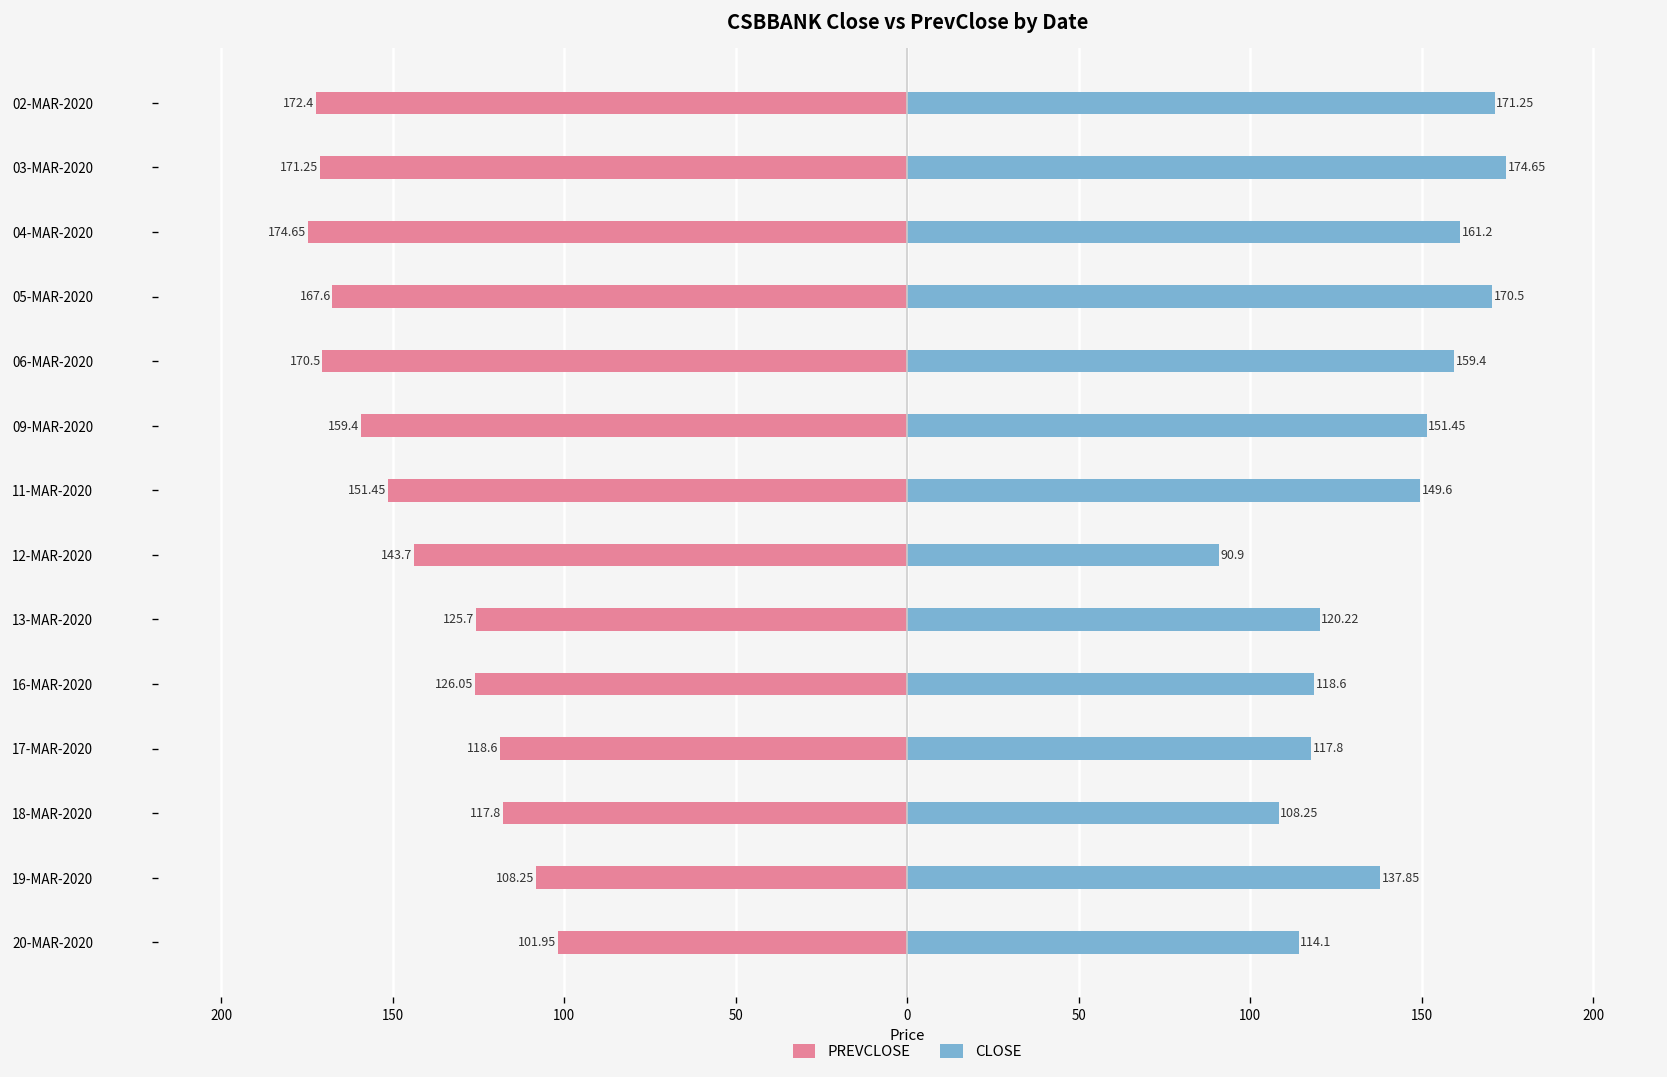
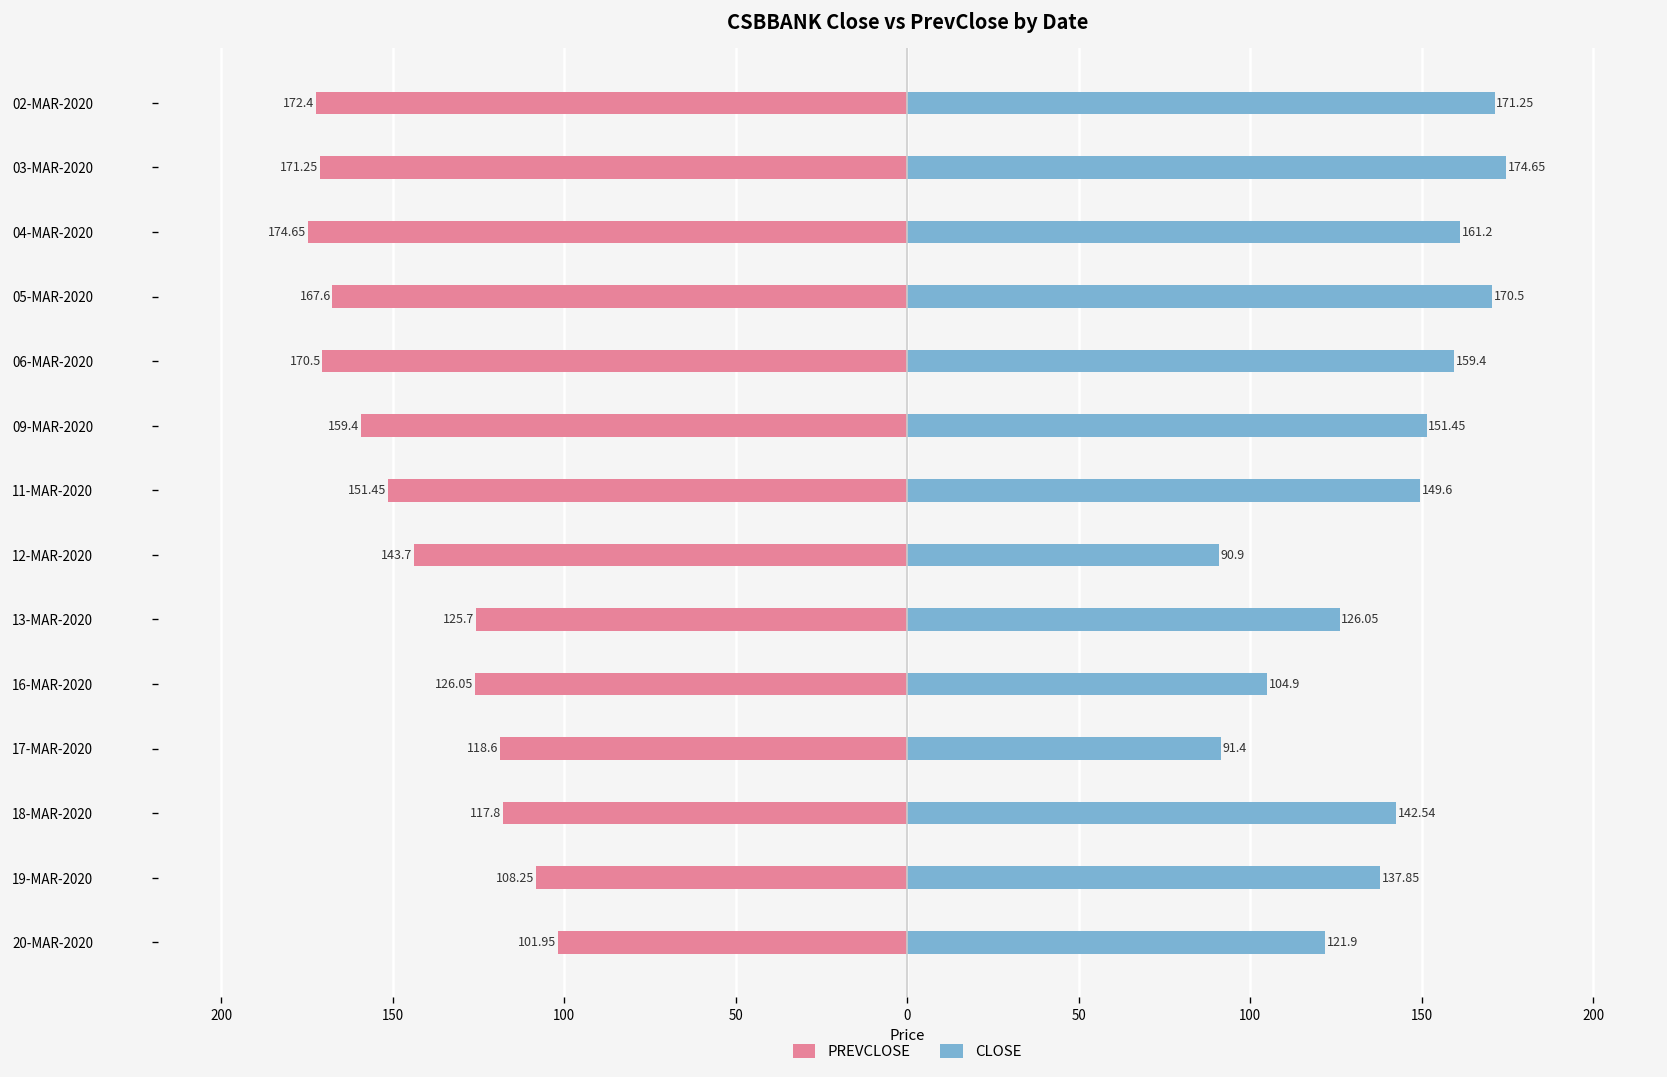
  {
    "CLOSE": {
      "02-MAR-2020": 171.25,
      "03-MAR-2020": 174.65,
      "04-MAR-2020": 161.2,
      "05-MAR-2020": 170.5,
      "06-MAR-2020": 159.4,
      "09-MAR-2020": 151.45,
      "11-MAR-2020": 149.6,
      "12-MAR-2020": 90.9,
-     "13-MAR-2020": 120.22,
-     "16-MAR-2020": 118.6,
-     "17-MAR-2020": 117.8,
-     "18-MAR-2020": 108.25,
+     "13-MAR-2020": 126.05,
+     "16-MAR-2020": 104.9,
+     "17-MAR-2020": 91.4,
+     "18-MAR-2020": 142.54,
      "19-MAR-2020": 137.85,
-     "20-MAR-2020": 114.1
+     "20-MAR-2020": 121.9
    }
  }
